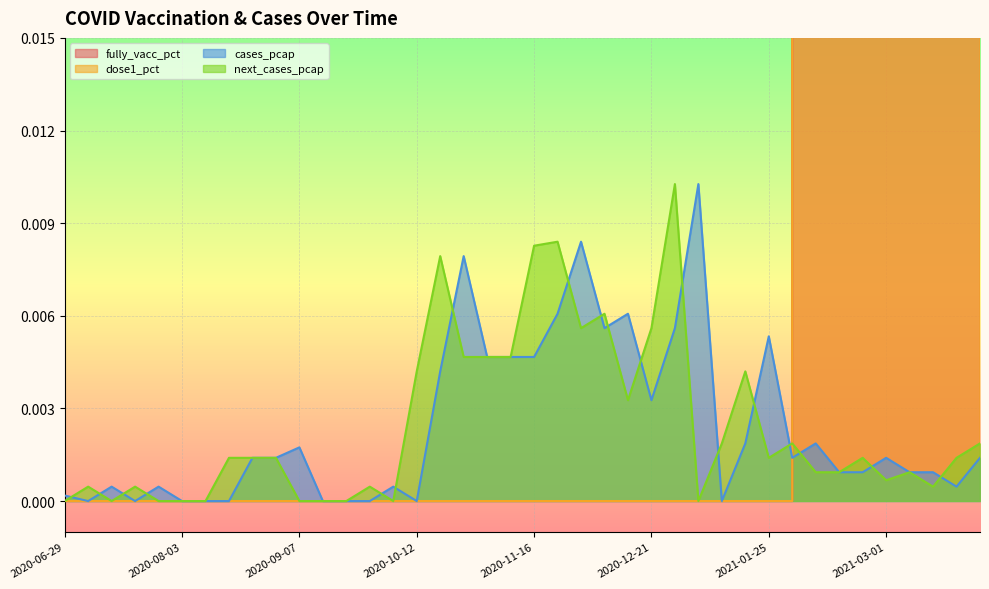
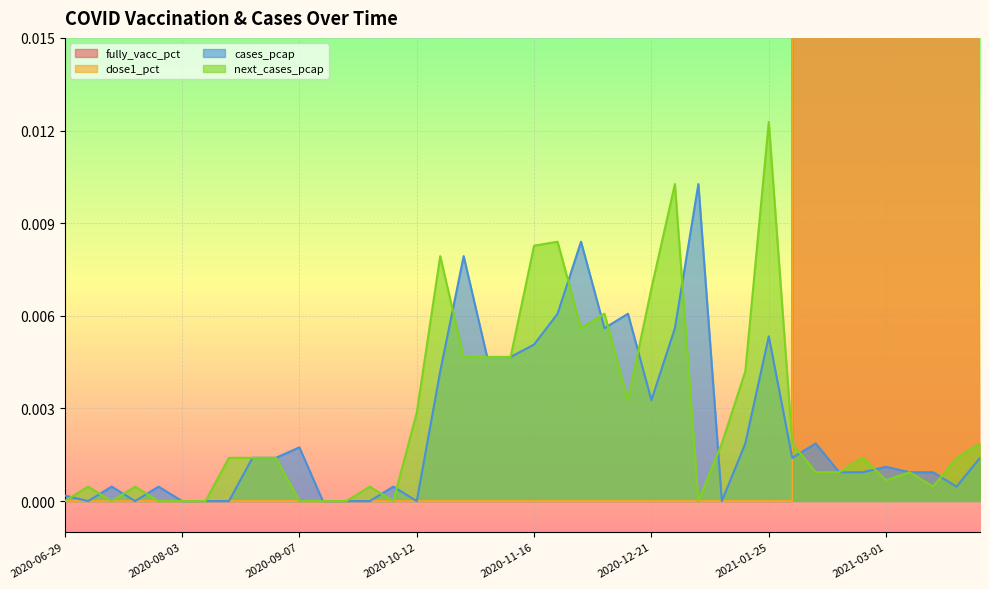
  {
    "cases_pcap": {
      "2020-06-29": 0.0002,
      "2020-09-07": 0.0017,
-     "2020-11-16": 0.0047,
+     "2020-11-16": 0.0051,
      "2020-12-21": 0.0033,
      "2021-01-25": 0.0053,
-     "2021-03-01": 0.0014
+     "2021-03-01": 0.0011
    },
    "next_cases_pcap": {
-     "2020-10-12": 0.0042,
+     "2020-10-12": 0.0029,
      "2020-11-16": 0.0083,
-     "2020-12-21": 0.0056,
-     "2021-01-25": 0.0014,
+     "2020-12-21": 0.0069,
+     "2021-01-25": 0.0123,
      "2021-03-01": 0.0007
    }
  }
